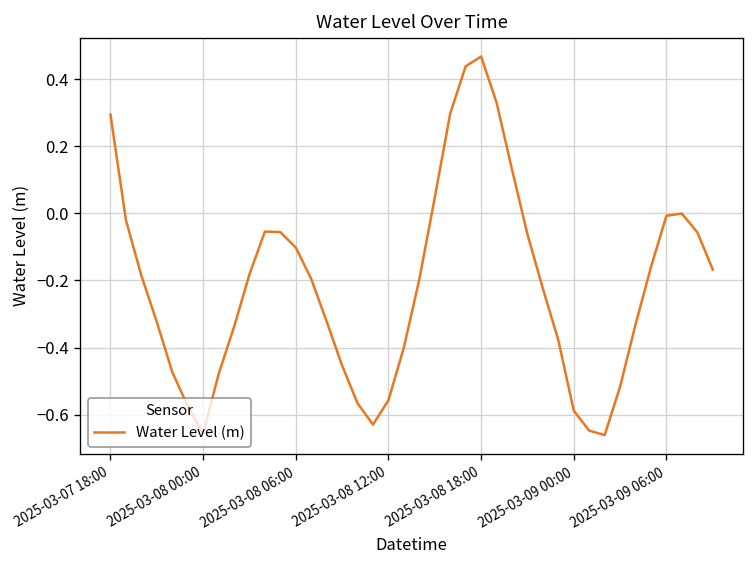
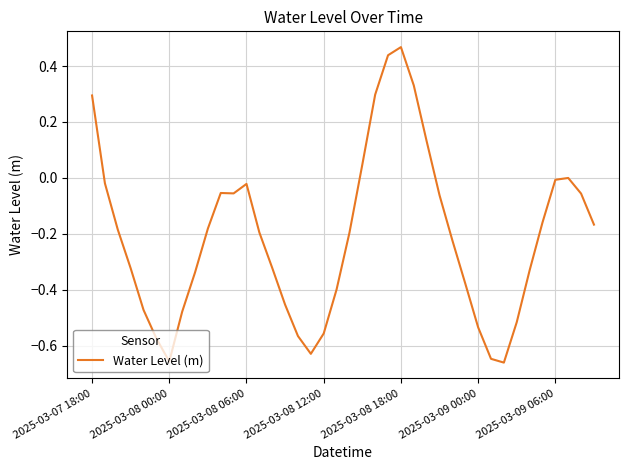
  {
    "2025-03-07 18:00": 0.29,
-   "2025-03-08 06:00": -0.10,
+   "2025-03-08 06:00": -0.02,
    "2025-03-08 12:00": -0.56,
    "2025-03-08 18:00": 0.47,
-   "2025-03-09 00:00": -0.59,
+   "2025-03-09 00:00": -0.53,
    "2025-03-09 06:00": -0.01
  }
